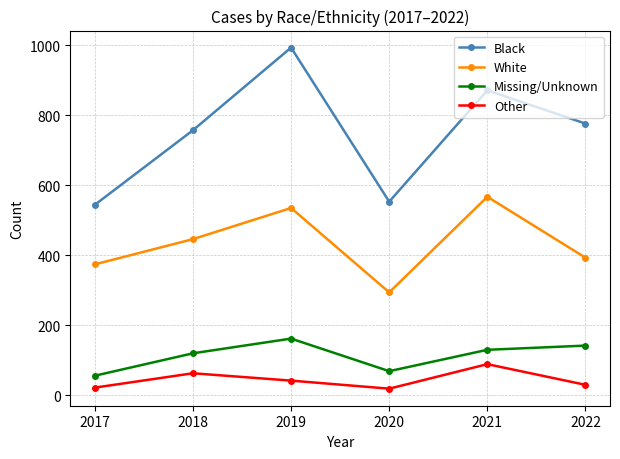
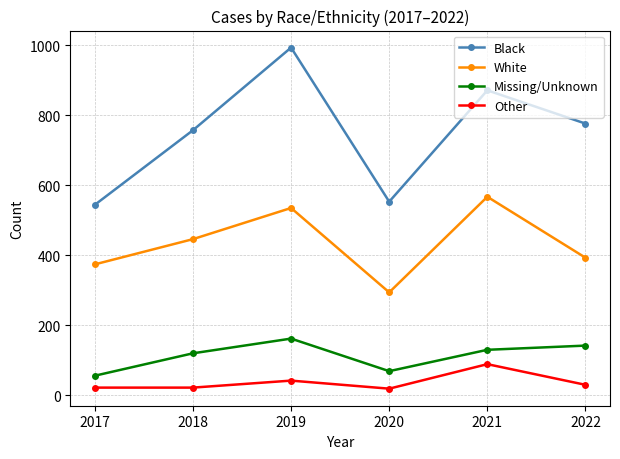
  {
    "Black": {
      "2017": 540,
      "2018": 760,
      "2019": 990,
      "2020": 550,
      "2022": 780
    },
    "White": {
      "2017": 370,
      "2018": 450,
      "2019": 540,
      "2020": 290,
      "2021": 570,
      "2022": 390
    },
    "Missing/Unknown": {
      "2017": 60,
      "2018": 120,
      "2019": 160,
      "2020": 70,
      "2021": 130,
      "2022": 140
    },
    "Other": {
      "2017": 20,
-     "2018": 60,
+     "2018": 20,
      "2019": 40,
      "2020": 20,
      "2021": 90,
      "2022": 30
    }
  }
